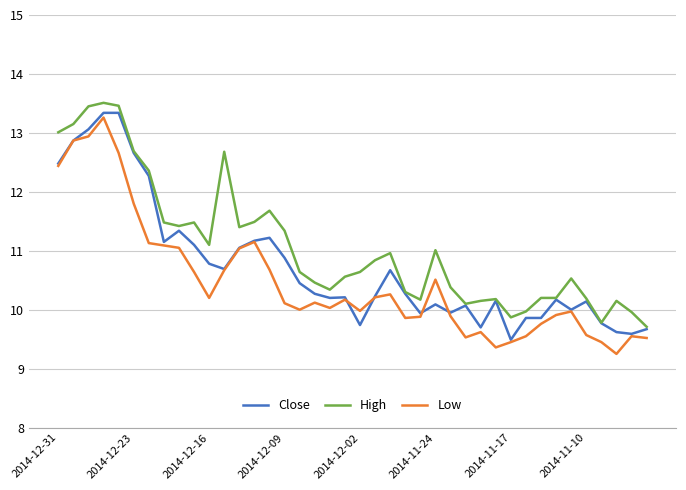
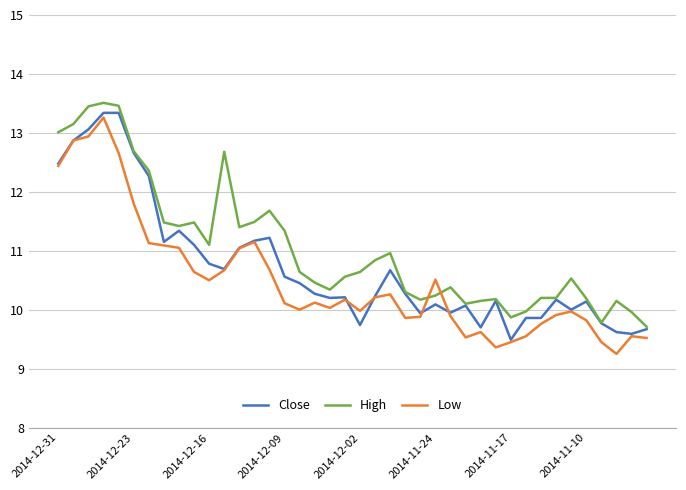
  {
    "Close": {
      "2014-12-16": 10.8,
-     "2014-12-09": 10.9,
+     "2014-12-09": 10.6,
      "2014-12-02": 9.7,
      "2014-11-24": 10.1,
      "2014-11-10": 10.1
    },
    "High": {
      "2014-12-31": 13.0,
      "2014-12-16": 11.1,
      "2014-12-09": 11.3,
      "2014-12-02": 10.6,
-     "2014-11-24": 11.0,
+     "2014-11-24": 10.2,
      "2014-11-17": 9.9,
      "2014-11-10": 10.2
    },
    "Low": {
      "2014-12-23": 11.8,
-     "2014-12-16": 10.2,
+     "2014-12-16": 10.5,
      "2014-12-09": 10.1,
      "2014-12-02": 10.0,
      "2014-11-24": 10.5,
-     "2014-11-10": 9.6
+     "2014-11-10": 9.8
    }
  }
